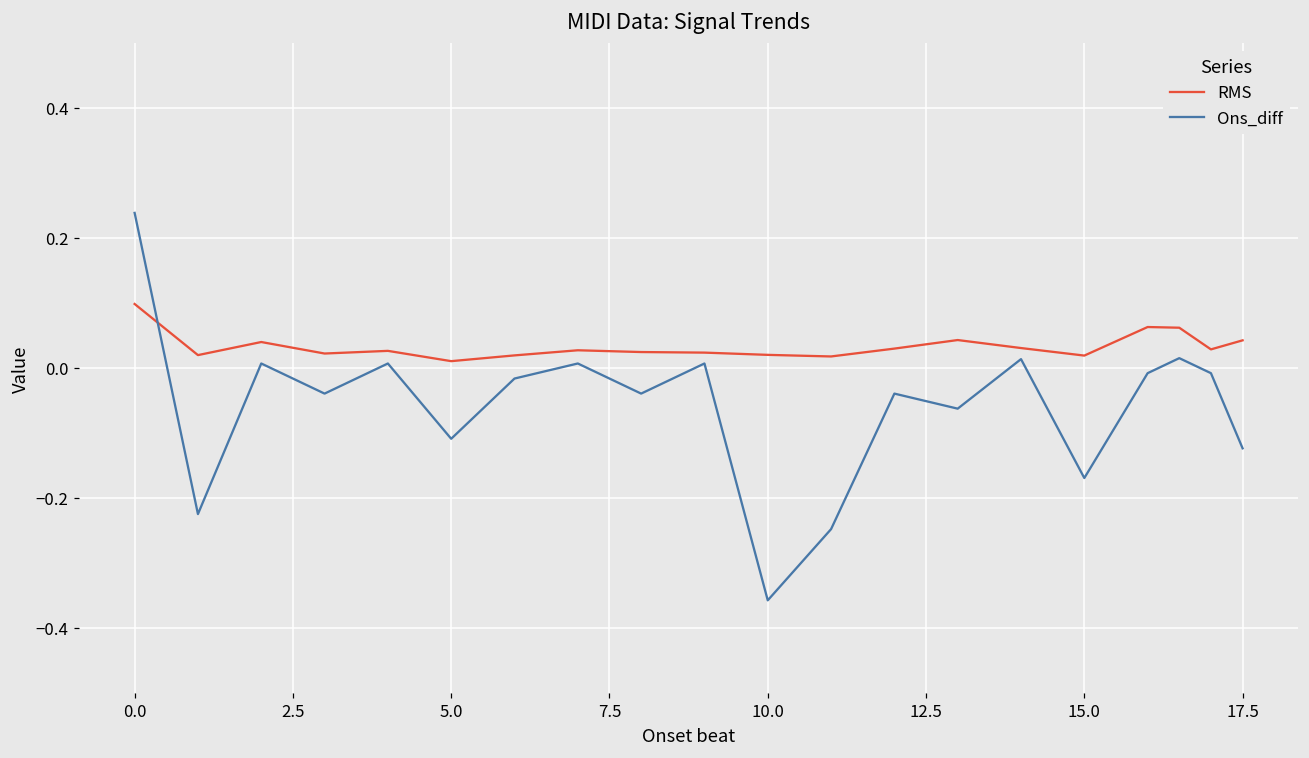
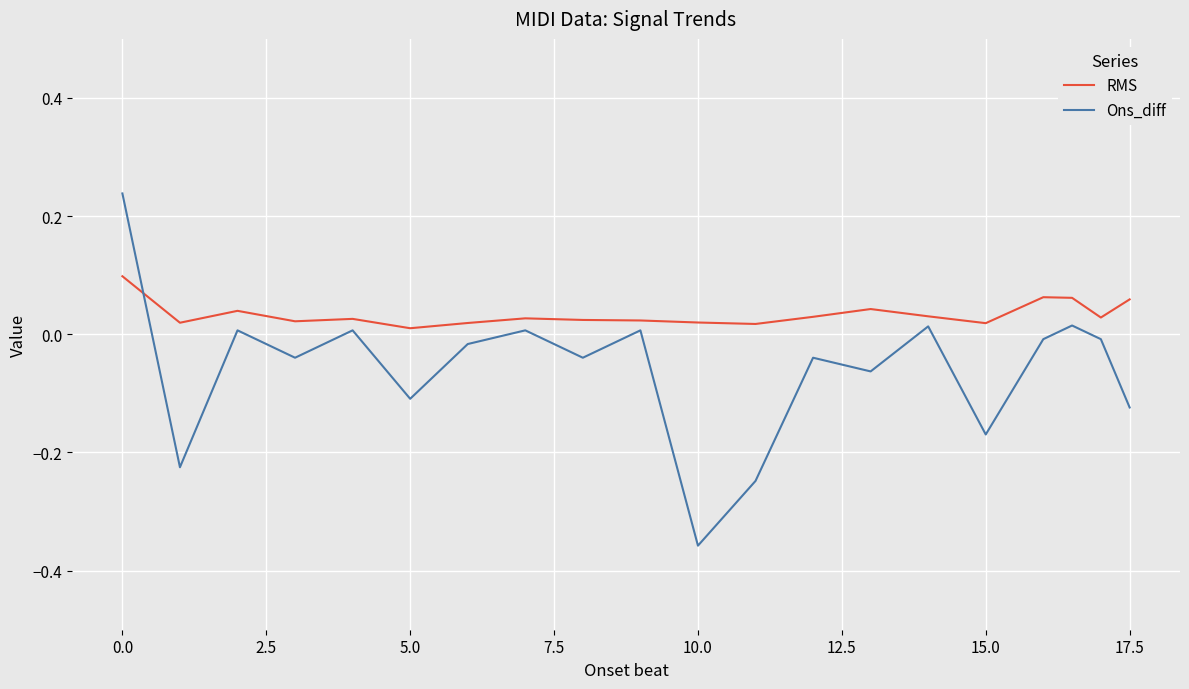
  {
    "RMS": {
      "0.0": 0.10,
      "5.0": 0.01,
      "10.0": 0.02,
      "15.0": 0.02,
-     "17.5": 0.04
+     "17.5": 0.06
    },
    "Ons_diff": {
      "0.0": 0.24,
      "5.0": -0.11,
      "10.0": -0.36,
      "15.0": -0.17,
      "17.5": -0.12
    }
  }
